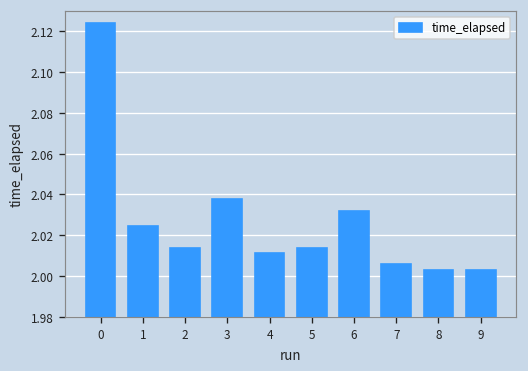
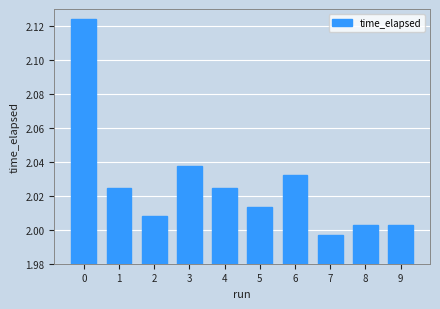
  {
    "0": 2.124,
    "1": 2.024,
-   "2": 2.014,
+   "2": 2.008,
    "3": 2.038,
-   "4": 2.011,
+   "4": 2.024,
    "5": 2.013,
    "6": 2.032,
-   "7": 2.006,
+   "7": 1.997,
    "8": 2.003,
    "9": 2.003
  }
